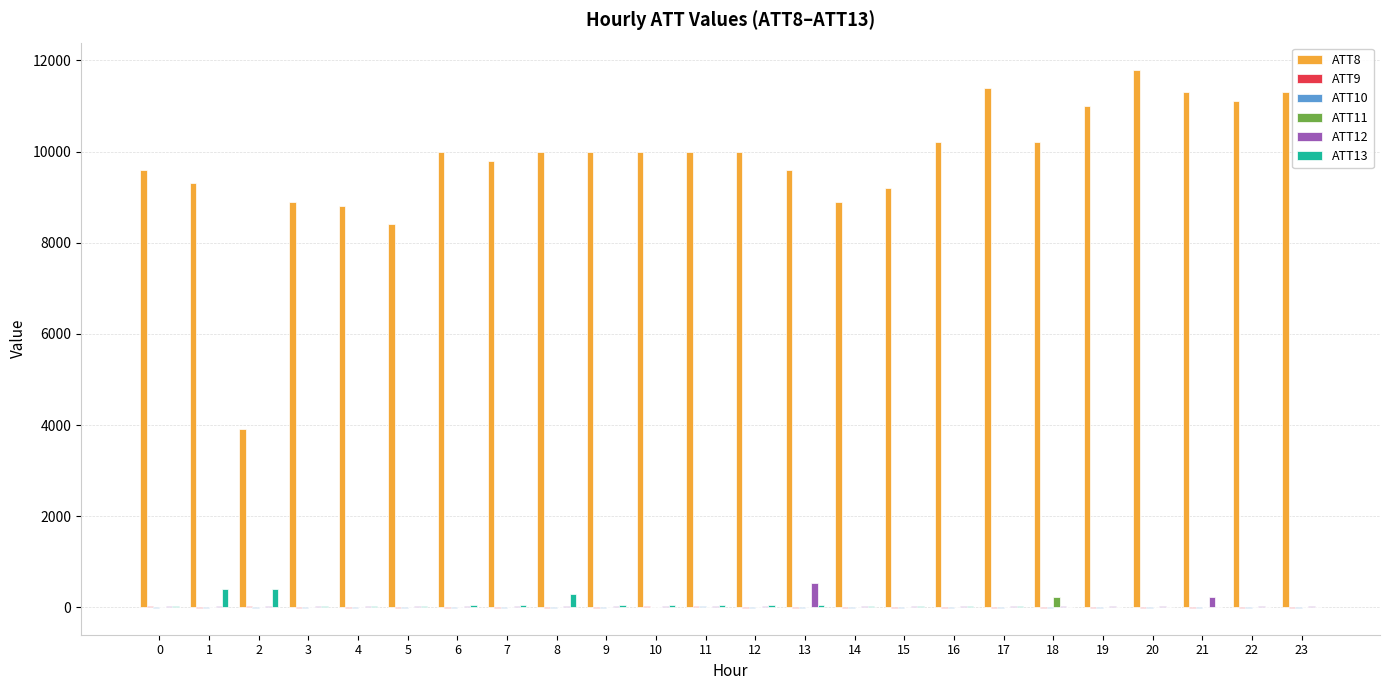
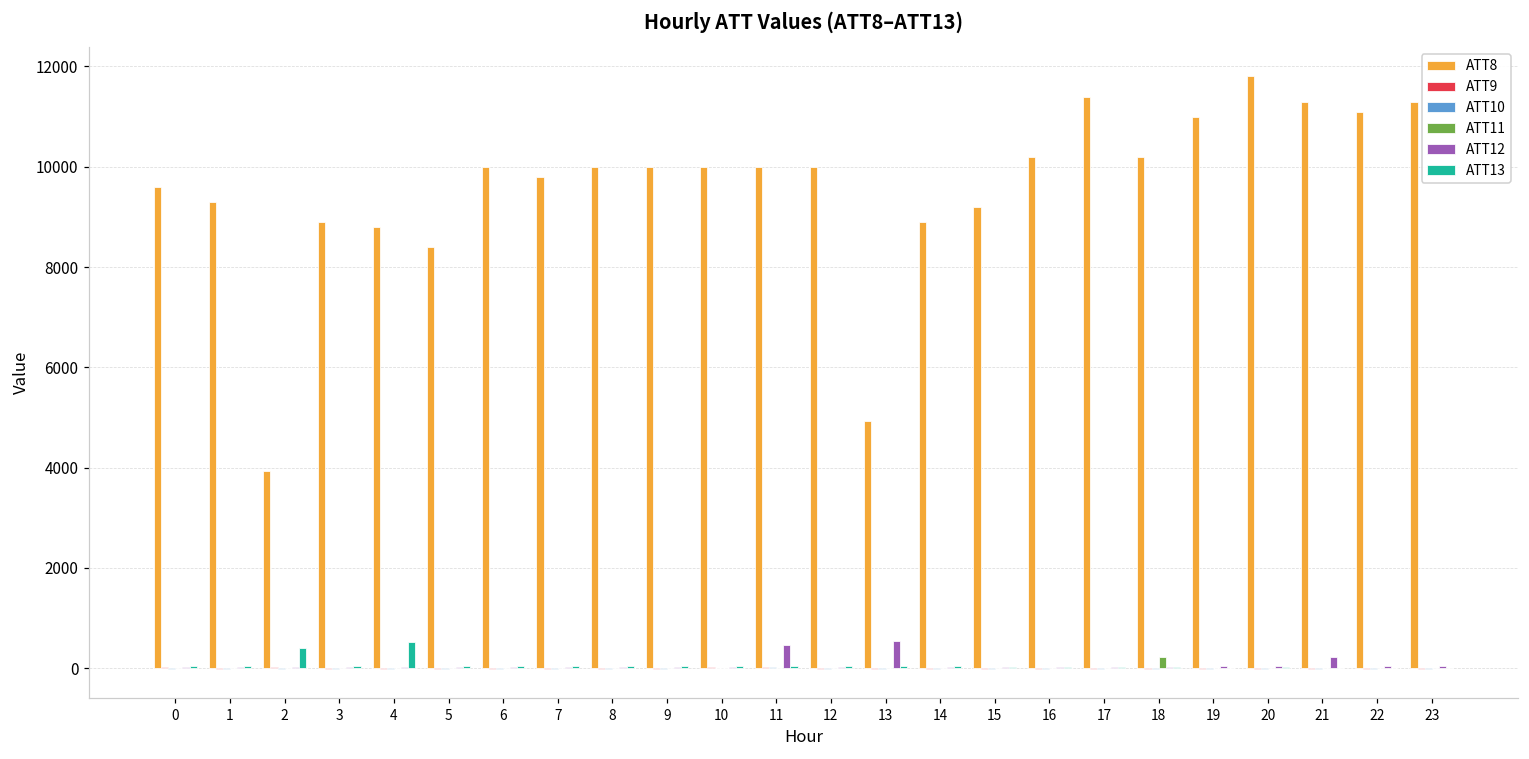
  {
    "ATT8": {
      "0": 9600,
      "1": 9300,
      "2": 3900,
      "3": 8900,
      "4": 8800,
      "5": 8400,
      "6": 10000,
      "7": 9800,
      "8": 10000,
      "9": 10000,
      "10": 10000,
      "11": 10000,
      "12": 10000,
-     "13": 9600,
+     "13": 4900,
      "14": 8900,
      "15": 9200,
      "16": 10200,
      "17": 11400,
      "18": 10200,
      "19": 11000,
      "20": 11800,
      "21": 11300,
      "22": 11100,
      "23": 11300
    },
    "ATT11": {
      "18": 200
    },
    "ATT12": {
-     "11": 0,
+     "11": 500,
      "13": 500,
      "21": 200
    },
    "ATT13": {
-     "1": 400,
+     "1": 0,
      "2": 400,
-     "4": 0,
-     "8": 300
+     "4": 500,
+     "8": 0
    }
  }
